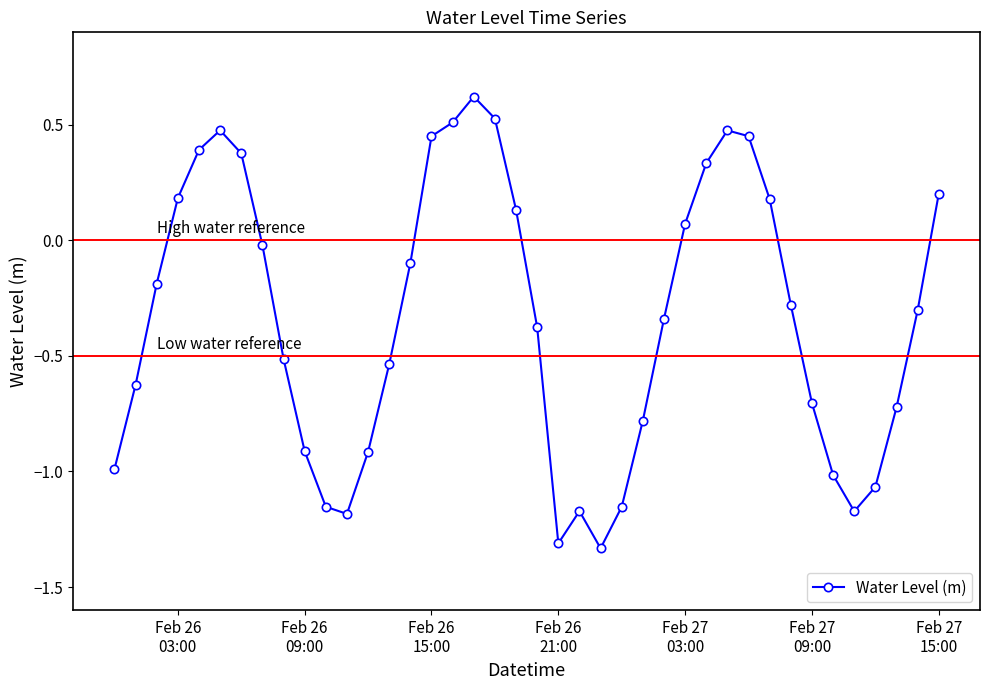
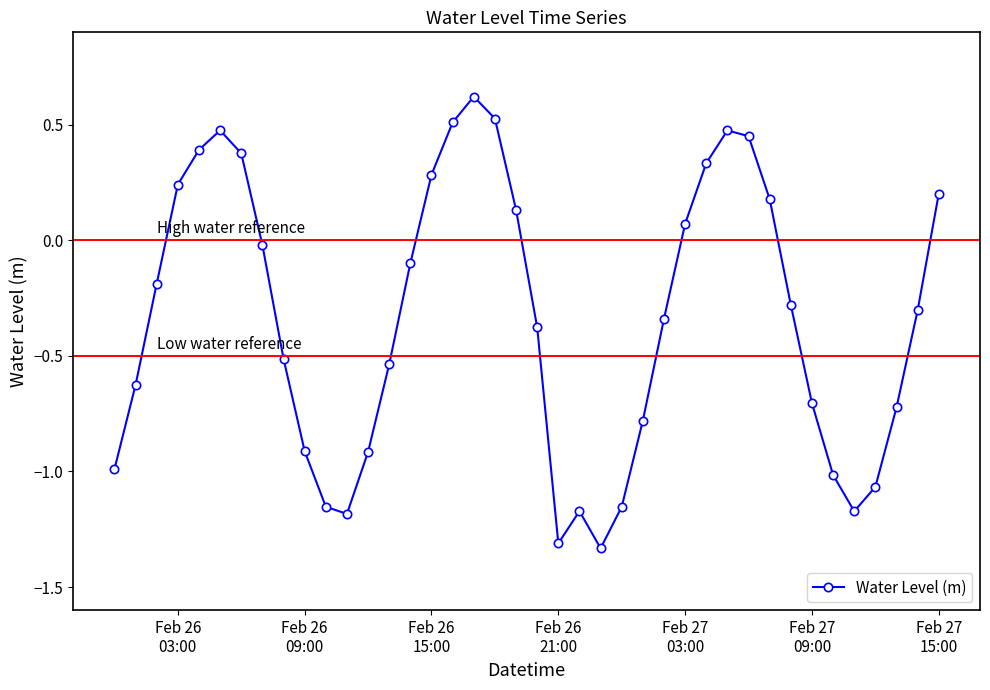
  {
-   "Feb 26 03:00": 0.18,
+   "Feb 26 03:00": 0.24,
    "Feb 26 09:00": -0.91,
-   "Feb 26 15:00": 0.45,
+   "Feb 26 15:00": 0.28,
    "Feb 26 21:00": -1.31,
    "Feb 27 03:00": 0.07,
    "Feb 27 09:00": -0.70,
    "Feb 27 15:00": 0.20
  }
